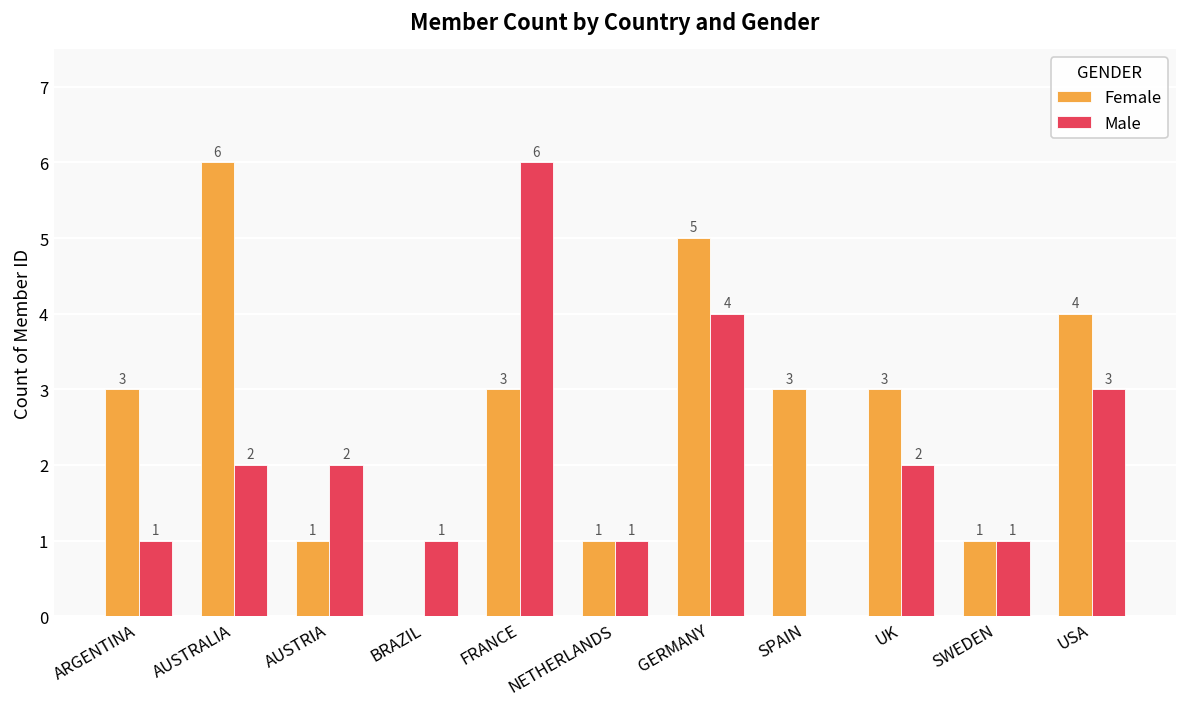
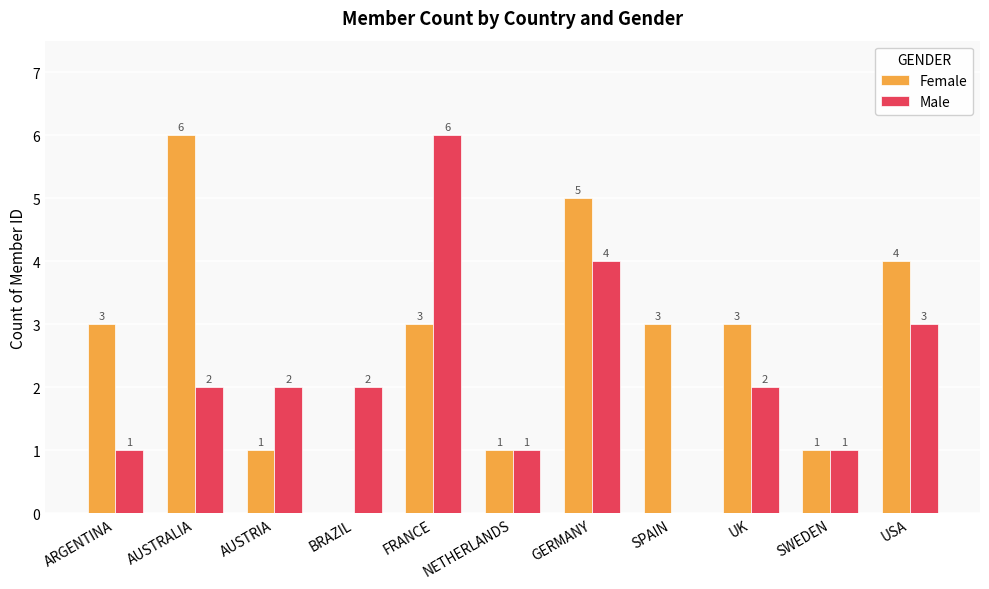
  {
    "Female": {
      "ARGENTINA": 3,
      "AUSTRALIA": 6,
      "AUSTRIA": 1,
      "FRANCE": 3,
      "NETHERLANDS": 1,
      "GERMANY": 5,
      "SPAIN": 3,
      "UK": 3,
      "SWEDEN": 1,
      "USA": 4
    },
    "Male": {
      "ARGENTINA": 1,
      "AUSTRALIA": 2,
      "AUSTRIA": 2,
-     "BRAZIL": 1,
+     "BRAZIL": 2,
      "FRANCE": 6,
      "NETHERLANDS": 1,
      "GERMANY": 4,
      "UK": 2,
      "SWEDEN": 1,
      "USA": 3
    }
  }
